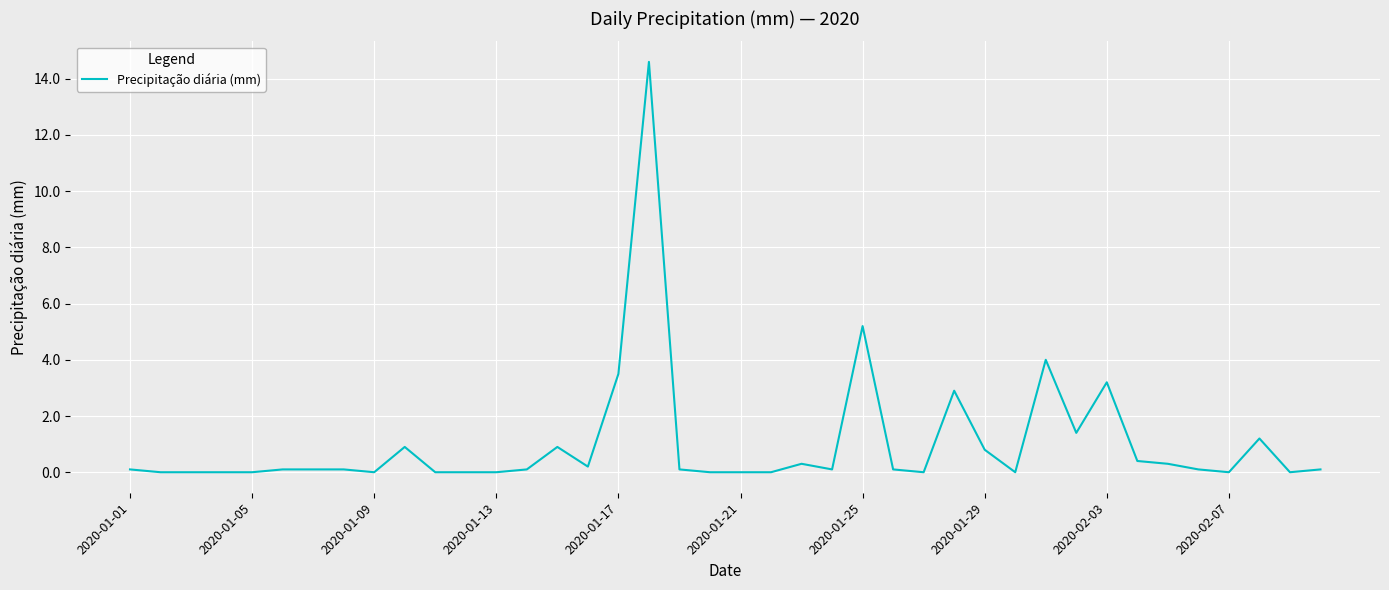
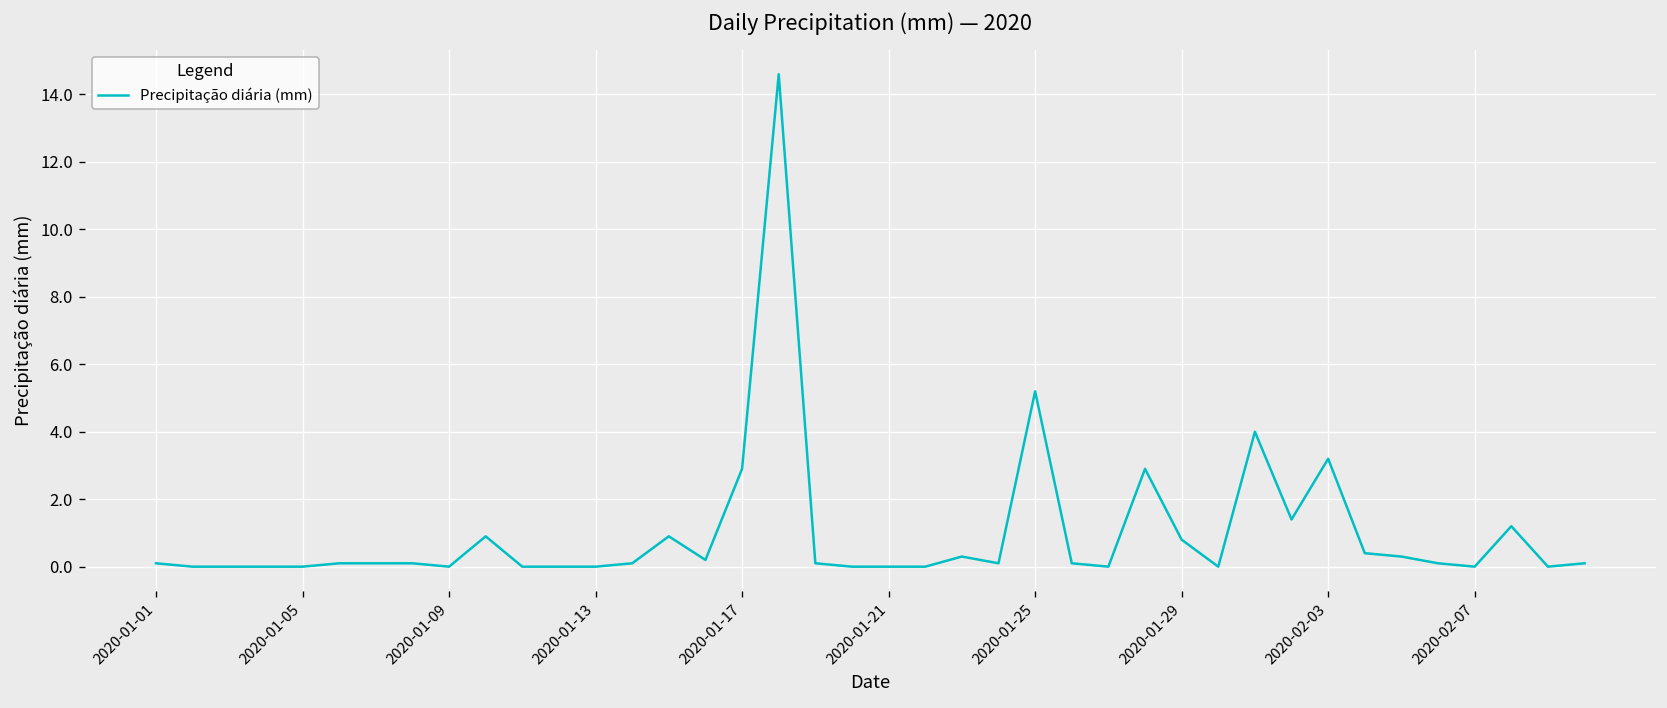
  {
    "2020-01-01": 0.1,
    "2020-01-05": 0.0,
    "2020-01-09": 0.0,
    "2020-01-13": 0.0,
-   "2020-01-17": 3.5,
+   "2020-01-17": 2.9,
    "2020-01-21": 0.0,
    "2020-01-25": 5.2,
    "2020-01-29": 0.8,
    "2020-02-03": 3.2,
    "2020-02-07": 0.0
  }
